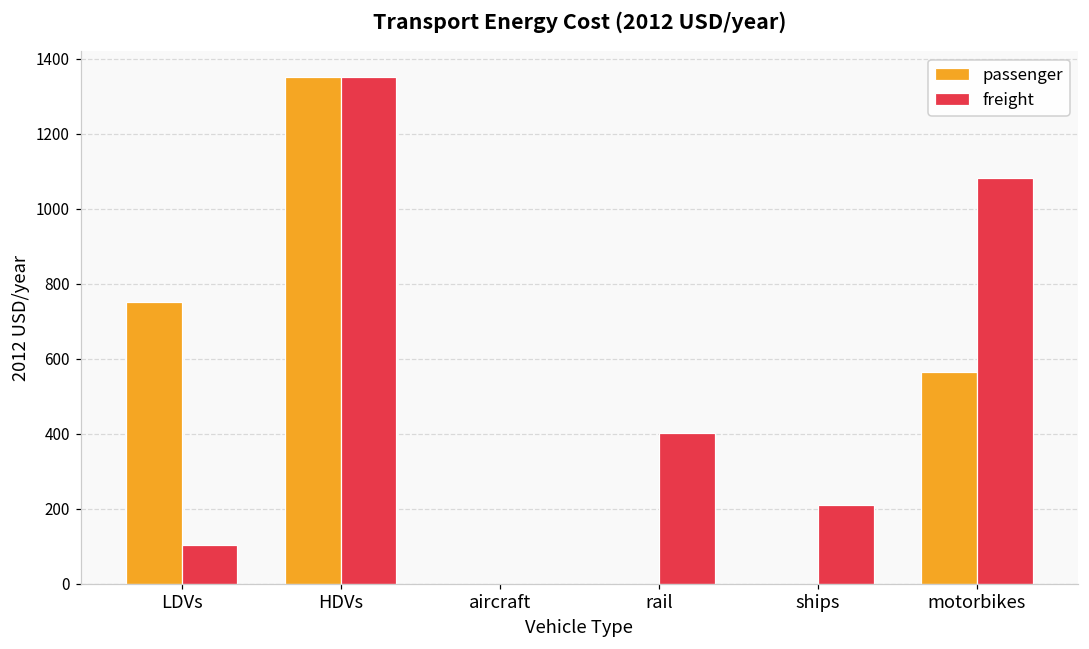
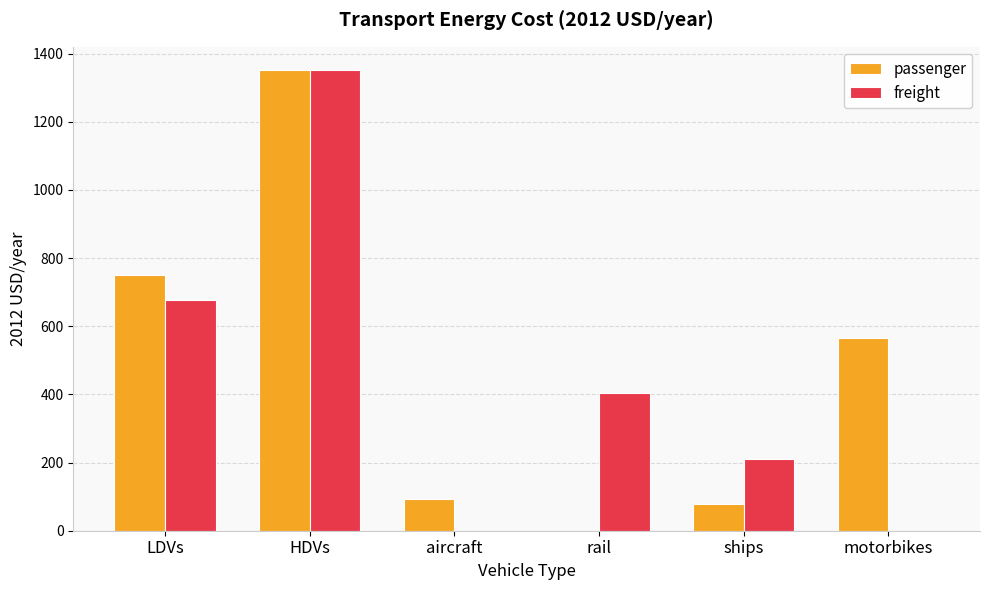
  {
    "passenger": {
      "LDVs": 750,
      "HDVs": 1350,
-     "aircraft": 0,
+     "aircraft": 90,
      "rail": 0,
-     "ships": 0,
+     "ships": 80,
      "motorbikes": 570
    },
    "freight": {
-     "LDVs": 100,
+     "LDVs": 680,
      "HDVs": 1350,
      "aircraft": 0,
      "rail": 400,
      "ships": 210,
-     "motorbikes": 1080
+     "motorbikes": 0
    }
  }
